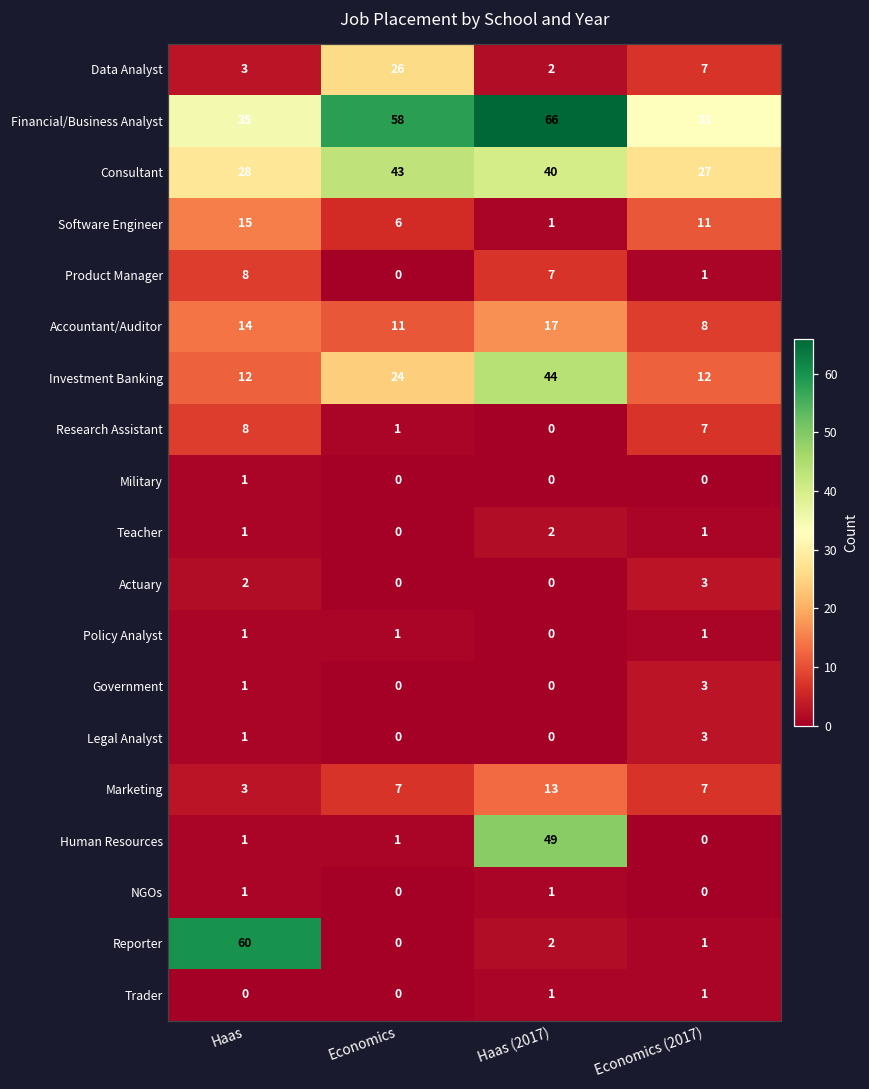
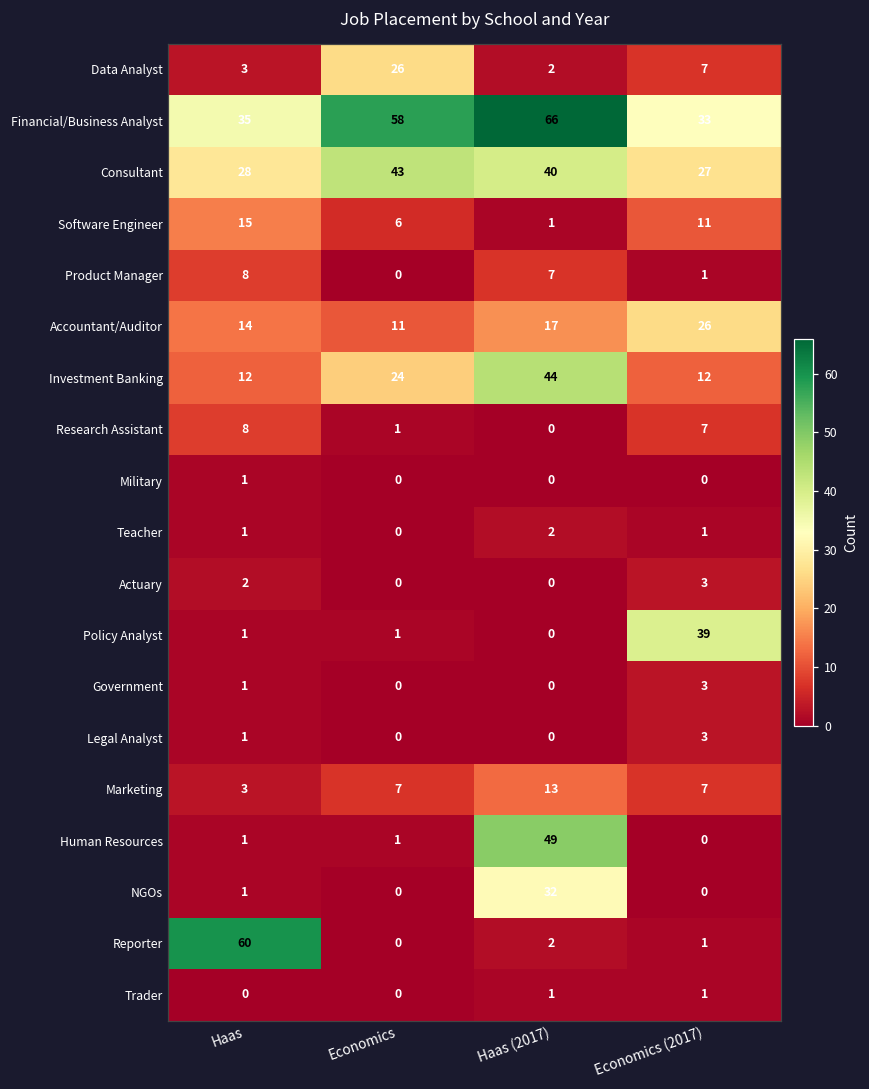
  {
    "Data Analyst": {
      "Haas": 3,
      "Economics": 26,
      "Haas (2017)": 2,
      "Economics (2017)": 7
    },
    "Financial/Business Analyst": {
      "Haas": 35,
      "Economics": 58,
      "Haas (2017)": 66,
      "Economics (2017)": 33
    },
    "Consultant": {
      "Haas": 28,
      "Economics": 43,
      "Haas (2017)": 40,
      "Economics (2017)": 27
    },
    "Software Engineer": {
      "Haas": 15,
      "Economics": 6,
      "Haas (2017)": 1,
      "Economics (2017)": 11
    },
    "Product Manager": {
      "Haas": 8,
      "Economics": 0,
      "Haas (2017)": 7,
      "Economics (2017)": 1
    },
    "Accountant/Auditor": {
      "Haas": 14,
      "Economics": 11,
      "Haas (2017)": 17,
-     "Economics (2017)": 8
+     "Economics (2017)": 26
    },
    "Investment Banking": {
      "Haas": 12,
      "Economics": 24,
      "Haas (2017)": 44,
      "Economics (2017)": 12
    },
    "Research Assistant": {
      "Haas": 8,
      "Economics": 1,
      "Haas (2017)": 0,
      "Economics (2017)": 7
    },
    "Military": {
      "Haas": 1,
      "Economics": 0,
      "Haas (2017)": 0,
      "Economics (2017)": 0
    },
    "Teacher": {
      "Haas": 1,
      "Economics": 0,
      "Haas (2017)": 2,
      "Economics (2017)": 1
    },
    "Actuary": {
      "Haas": 2,
      "Economics": 0,
      "Haas (2017)": 0,
      "Economics (2017)": 3
    },
    "Policy Analyst": {
      "Haas": 1,
      "Economics": 1,
      "Haas (2017)": 0,
-     "Economics (2017)": 1
+     "Economics (2017)": 39
    },
    "Government": {
      "Haas": 1,
      "Economics": 0,
      "Haas (2017)": 0,
      "Economics (2017)": 3
    },
    "Legal Analyst": {
      "Haas": 1,
      "Economics": 0,
      "Haas (2017)": 0,
      "Economics (2017)": 3
    },
    "Marketing": {
      "Haas": 3,
      "Economics": 7,
      "Haas (2017)": 13,
      "Economics (2017)": 7
    },
    "Human Resources": {
      "Haas": 1,
      "Economics": 1,
      "Haas (2017)": 49,
      "Economics (2017)": 0
    },
    "NGOs": {
      "Haas": 1,
      "Economics": 0,
-     "Haas (2017)": 1,
+     "Haas (2017)": 32,
      "Economics (2017)": 0
    },
    "Reporter": {
      "Haas": 60,
      "Economics": 0,
      "Haas (2017)": 2,
      "Economics (2017)": 1
    },
    "Trader": {
      "Haas": 0,
      "Economics": 0,
      "Haas (2017)": 1,
      "Economics (2017)": 1
    }
  }
